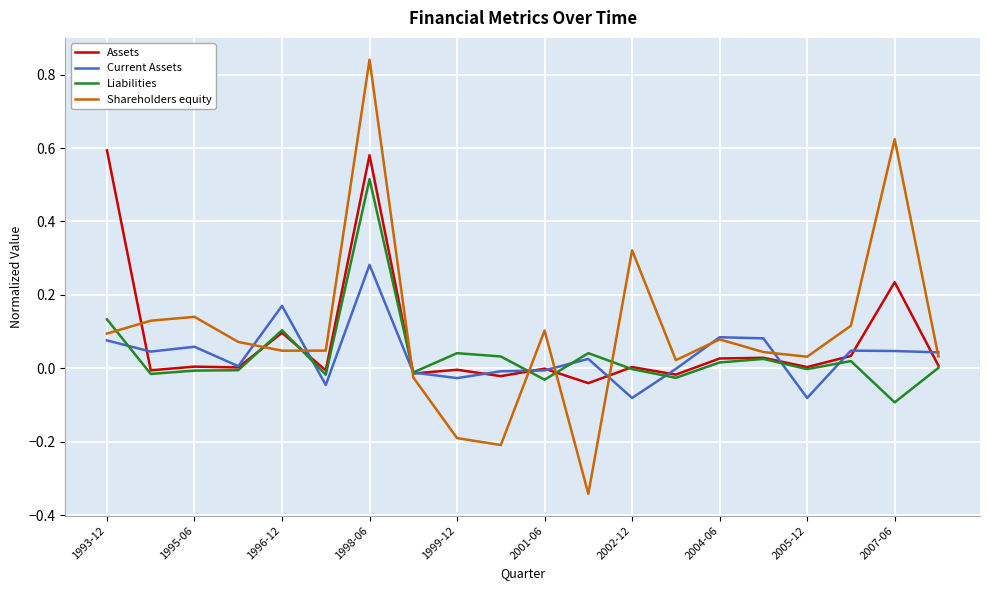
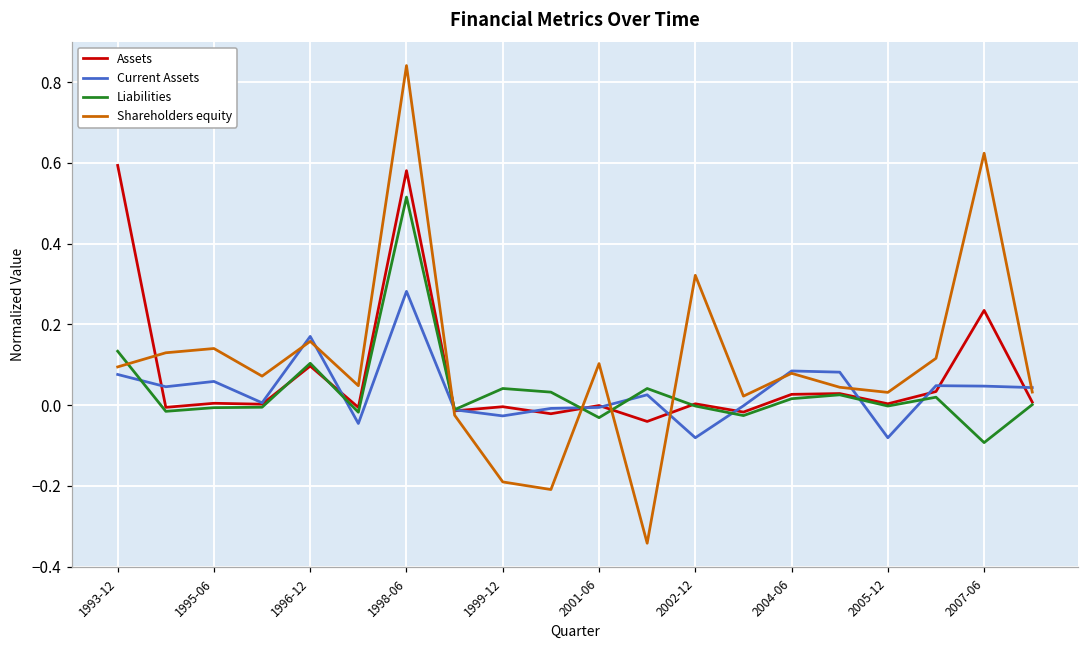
  {
    "Assets": {
      "1993-12": 0.59,
      "1995-06": 0.00,
      "1996-12": 0.10,
      "1998-06": 0.58,
      "1999-12": 0.00,
      "2004-06": 0.03,
      "2007-06": 0.23
    },
    "Current Assets": {
      "1993-12": 0.08,
      "1995-06": 0.06,
      "1996-12": 0.17,
      "1998-06": 0.28,
      "1999-12": -0.03,
      "2002-12": -0.08,
      "2005-12": -0.08,
      "2007-06": 0.05
    },
    "Liabilities": {
      "1993-12": 0.13,
      "1995-06": -0.01,
      "1996-12": 0.10,
      "1998-06": 0.52,
      "1999-12": 0.04,
      "2001-06": -0.03,
      "2004-06": 0.02,
      "2007-06": -0.09
    },
    "Shareholders equity": {
      "1993-12": 0.09,
      "1995-06": 0.14,
-     "1996-12": 0.05,
+     "1996-12": 0.16,
      "1998-06": 0.84,
      "1999-12": -0.19,
      "2001-06": 0.10,
      "2002-12": 0.32,
      "2005-12": 0.03,
      "2007-06": 0.62
    }
  }
